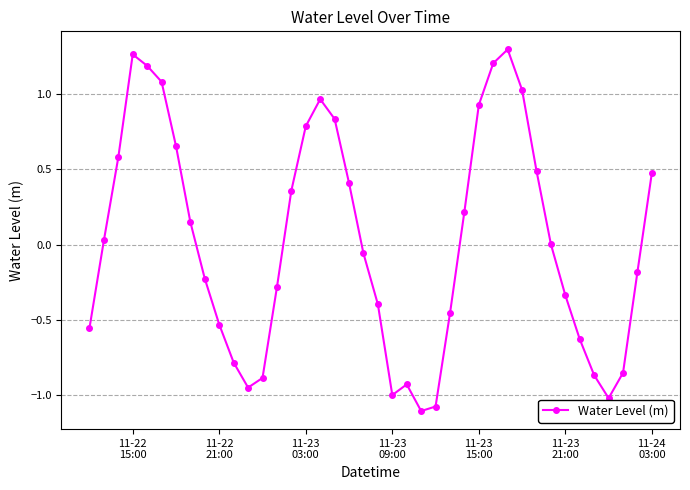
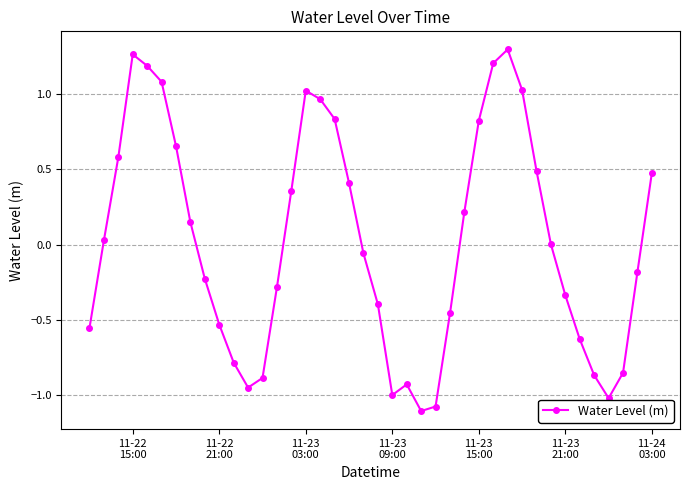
  {
    "11-22 15:00": 1.27,
    "11-22 21:00": -0.53,
-   "11-23 03:00": 0.79,
+   "11-23 03:00": 1.02,
    "11-23 09:00": -1.00,
-   "11-23 15:00": 0.93,
+   "11-23 15:00": 0.82,
    "11-23 21:00": -0.34,
    "11-24 03:00": 0.48
  }
